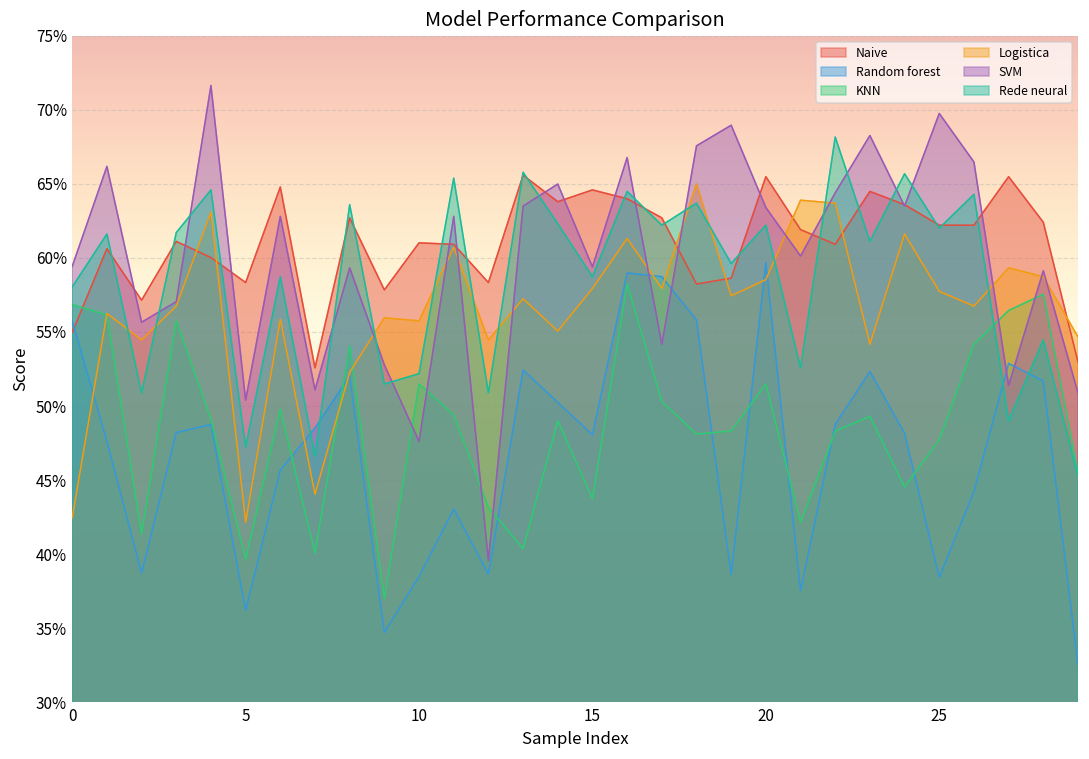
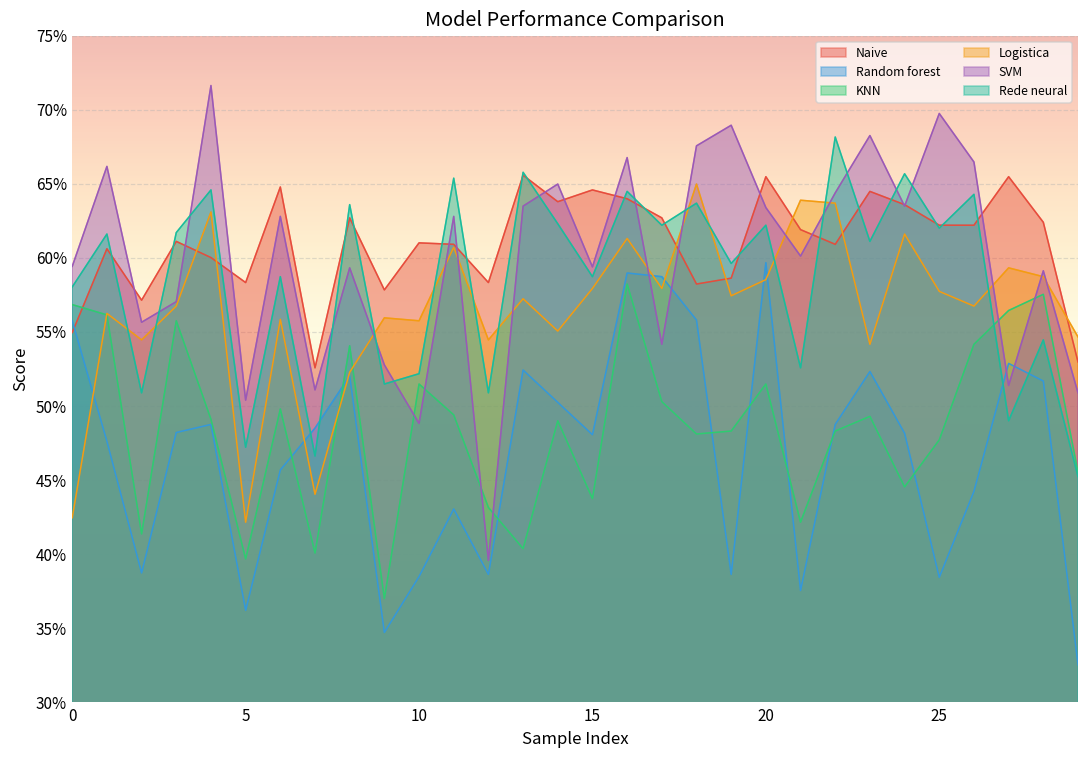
  {
    "Naive": {
      "0": "55.0%",
      "5": "58.3%",
      "10": "61.0%",
      "15": "64.6%",
      "20": "65.5%",
      "25": "62.2%"
    },
    "Logistica": {
      "0": "42.5%",
      "5": "42.2%",
      "10": "55.8%",
      "15": "57.9%",
      "20": "58.5%",
      "25": "57.7%"
    },
    "SVM": {
      "0": "59.4%",
      "5": "50.4%",
-     "10": "47.6%",
+     "10": "48.8%",
      "15": "59.4%",
      "20": "63.4%",
      "25": "69.7%"
    }
  }
